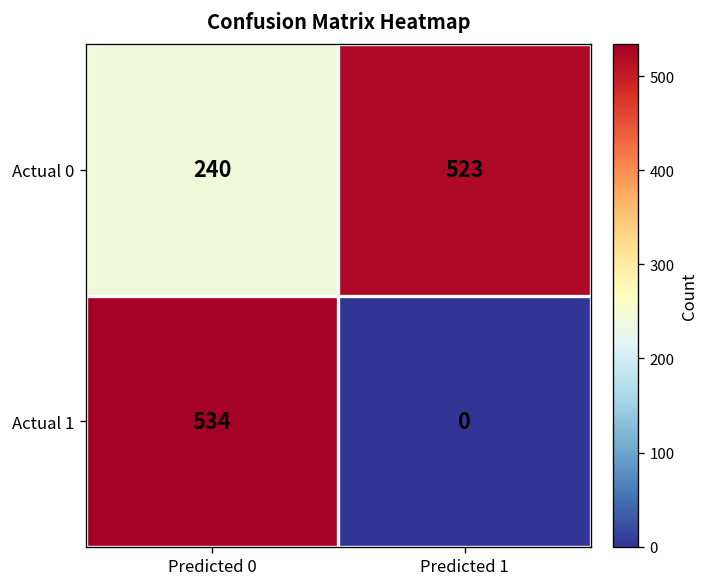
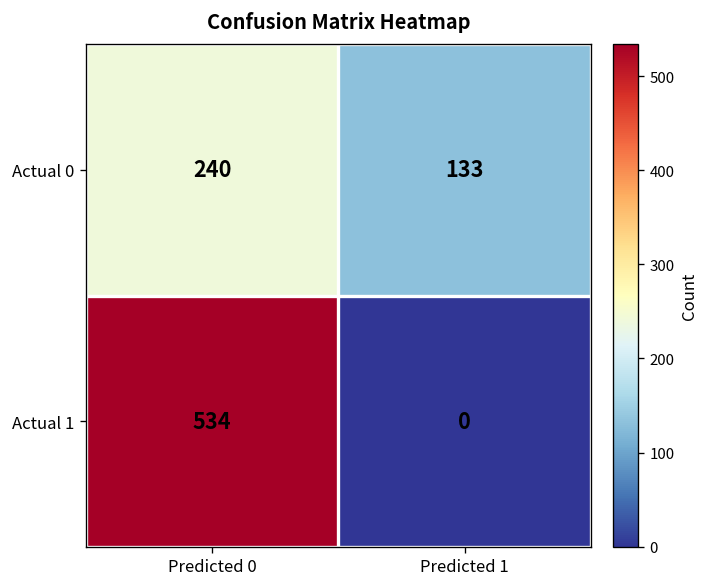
  {
    "Actual 0": {
      "Predicted 0": 240,
-     "Predicted 1": 523
+     "Predicted 1": 133
    },
    "Actual 1": {
      "Predicted 0": 534,
      "Predicted 1": 0
    }
  }
